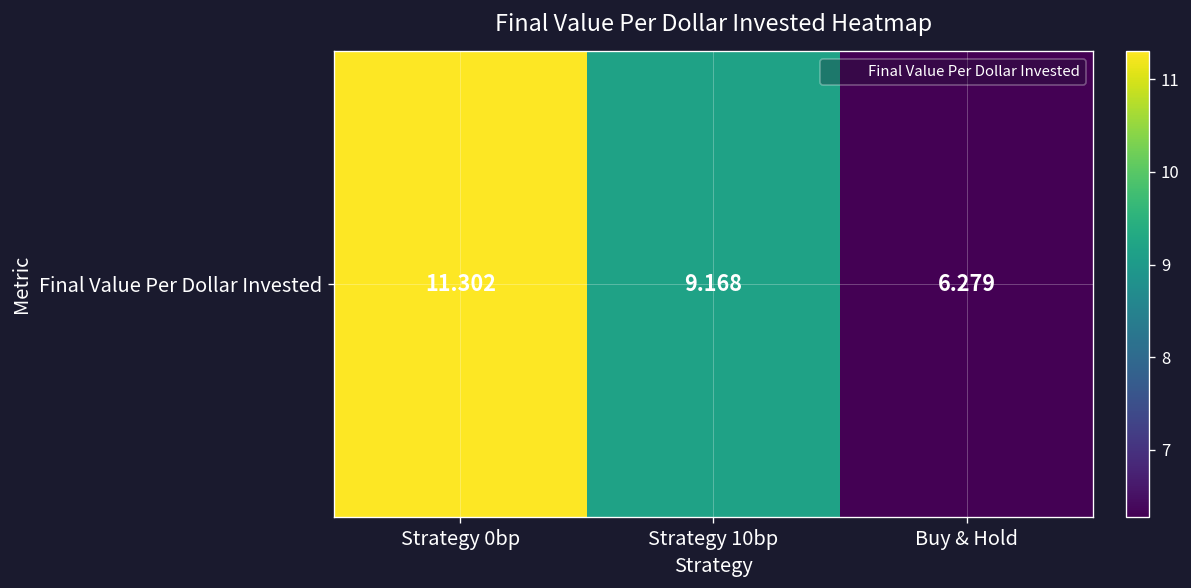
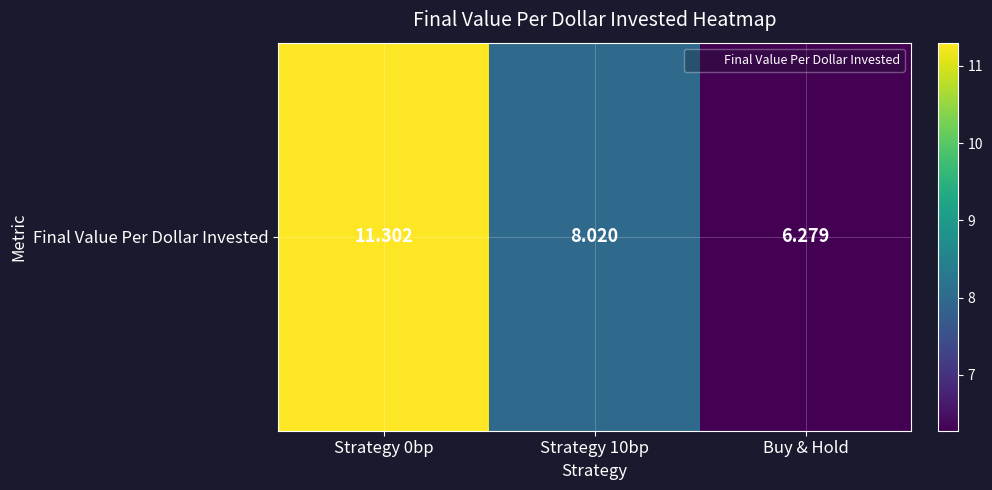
  {
    "Final Value Per Dollar Invested": {
      "Strategy 0bp": 11.302,
-     "Strategy 10bp": 9.168,
+     "Strategy 10bp": 8.020,
      "Buy & Hold": 6.279
    }
  }
